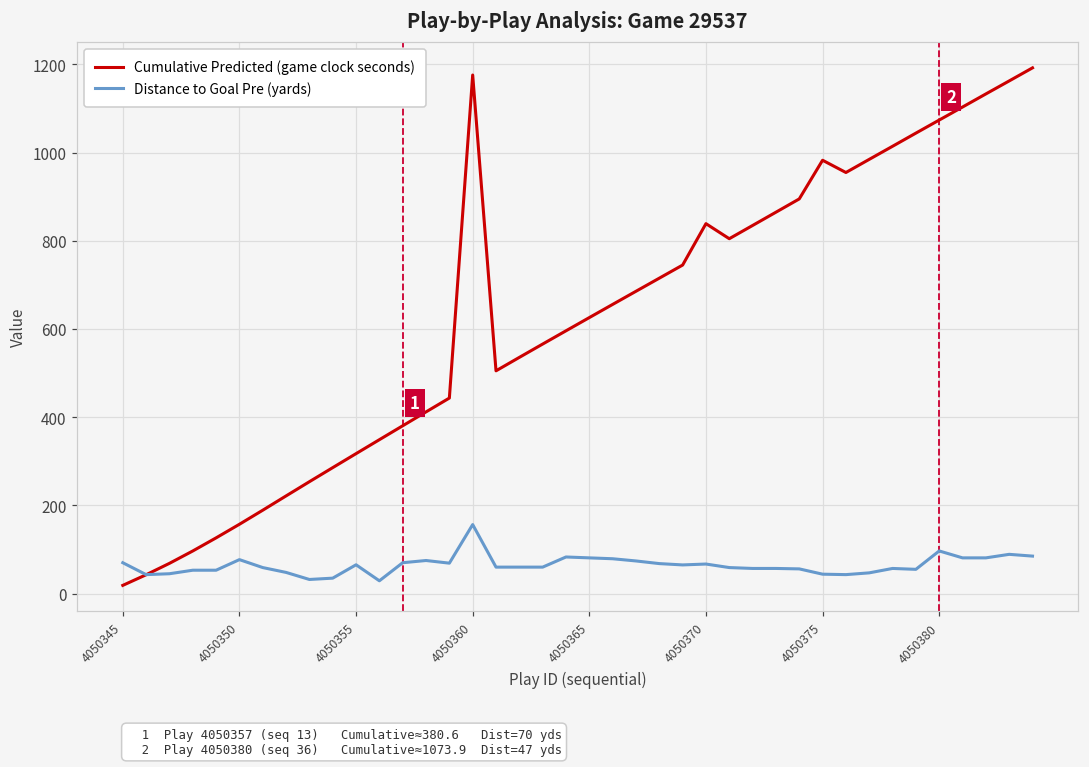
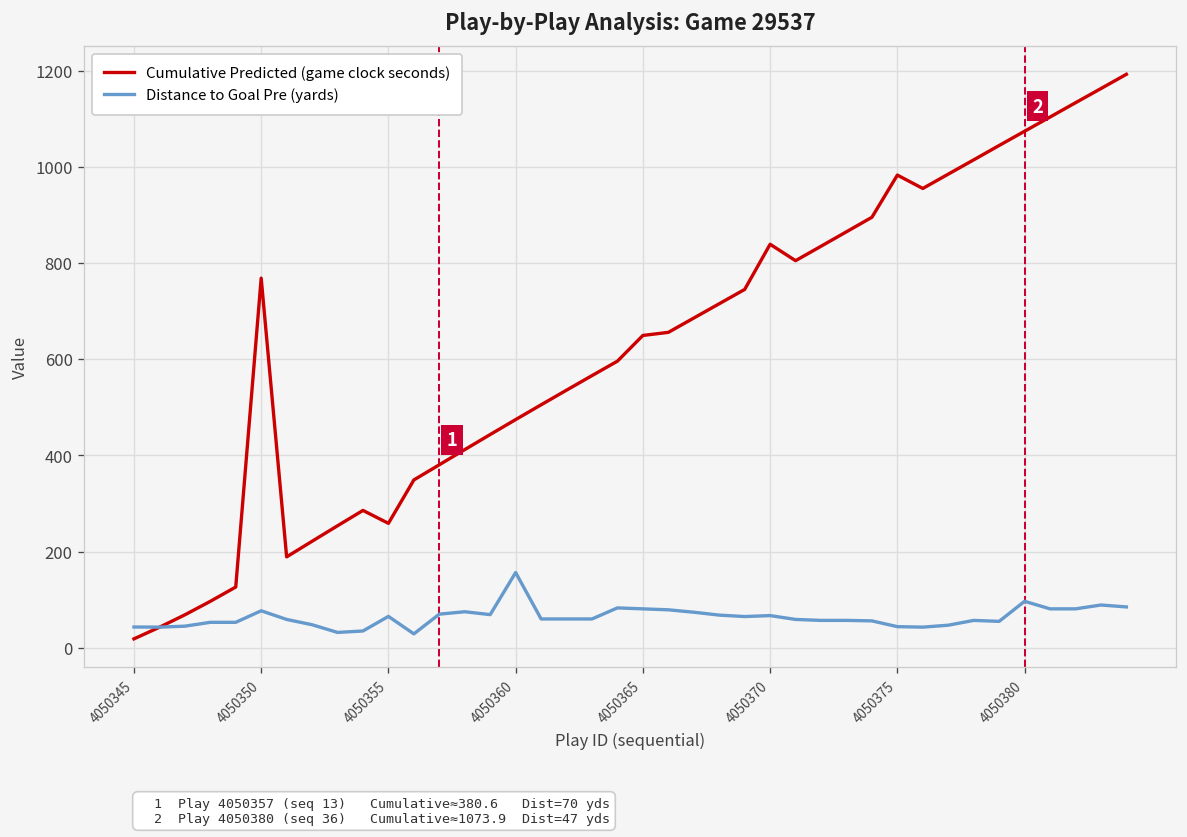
  {
    "Cumulative Predicted (game clock seconds)": {
      "4050345": 20,
-     "4050350": 160,
-     "4050355": 320,
-     "4050360": 1180,
-     "4050365": 630,
+     "4050350": 770,
+     "4050355": 260,
+     "4050360": 470,
+     "4050365": 650,
      "4050370": 840,
      "4050375": 980,
      "4050380": 1070
    },
    "Distance to Goal Pre (yards)": {
-     "4050345": 70,
+     "4050345": 40,
      "4050350": 80,
      "4050355": 70,
      "4050360": 160,
      "4050365": 80,
      "4050370": 70,
      "4050375": 40,
      "4050380": 100
    }
  }
